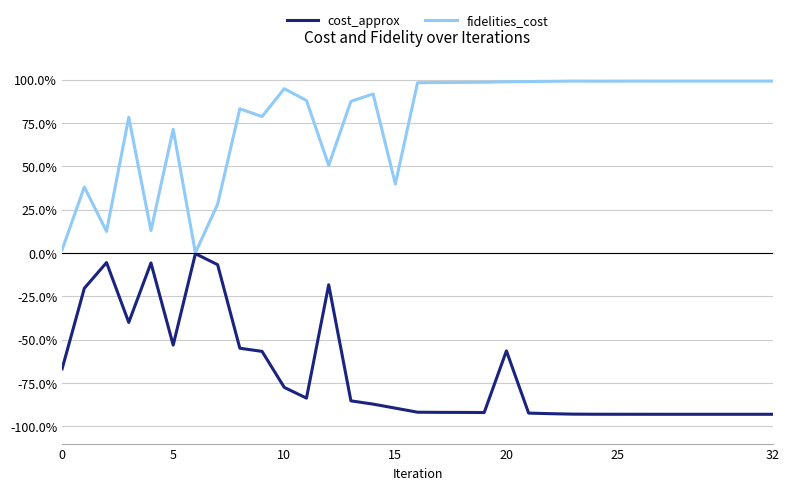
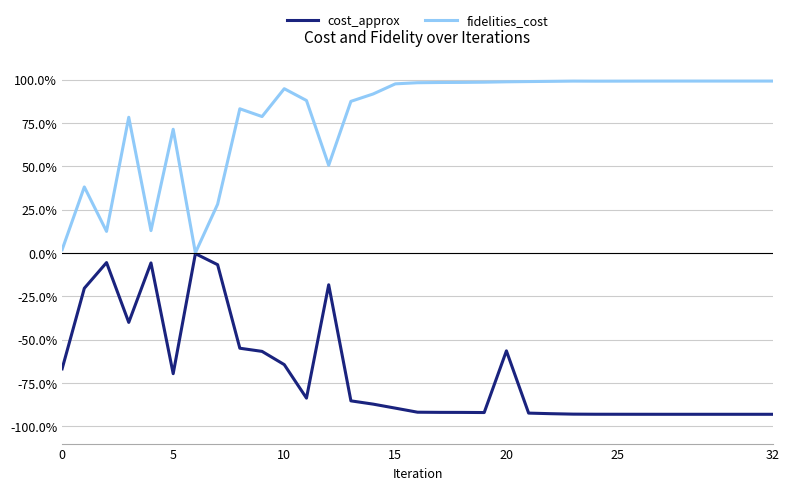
  {
    "cost_approx": {
      "0": "-67%",
-     "5": "-53%",
-     "10": "-78%",
+     "5": "-70%",
+     "10": "-64%",
      "15": "-90%",
      "20": "-56%",
      "25": "-93%",
      "32": "-93%"
    },
    "fidelities_cost": {
      "0": "2%",
      "5": "71%",
      "10": "95%",
-     "15": "40%",
+     "15": "98%",
      "20": "99%",
      "25": "99%",
      "32": "99%"
    }
  }
